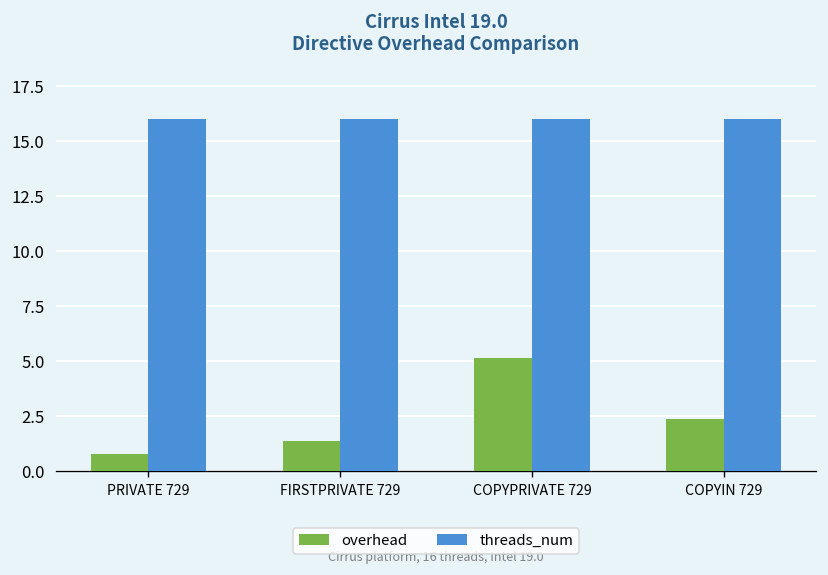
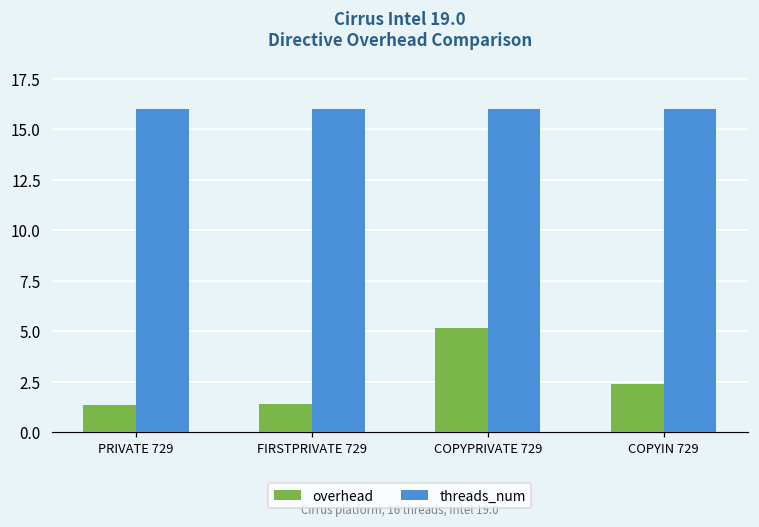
  {
    "overhead": {
-     "PRIVATE 729": 0.8,
+     "PRIVATE 729": 1.3,
      "FIRSTPRIVATE 729": 1.4,
      "COPYPRIVATE 729": 5.1,
      "COPYIN 729": 2.4
    },
    "threads_num": {
      "PRIVATE 729": 16.0,
      "FIRSTPRIVATE 729": 16.0,
      "COPYPRIVATE 729": 16.0,
      "COPYIN 729": 16.0
    }
  }
